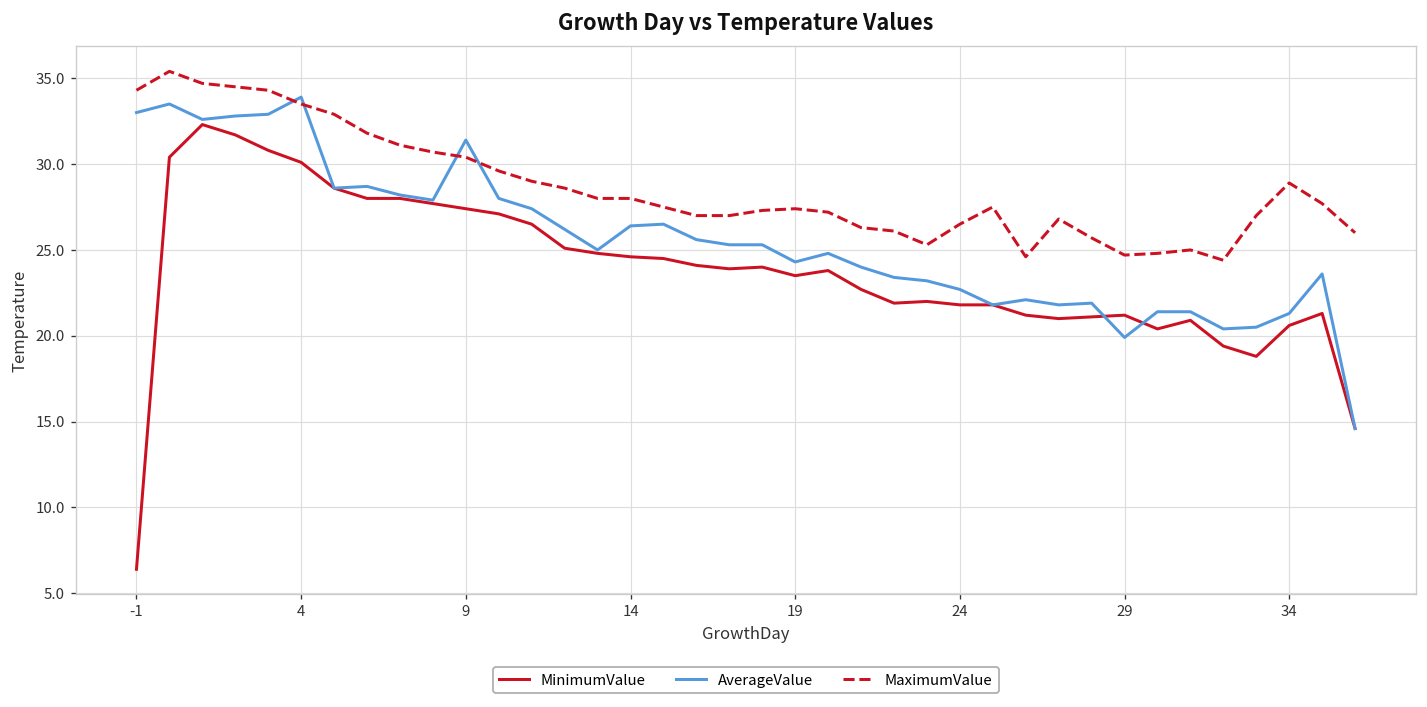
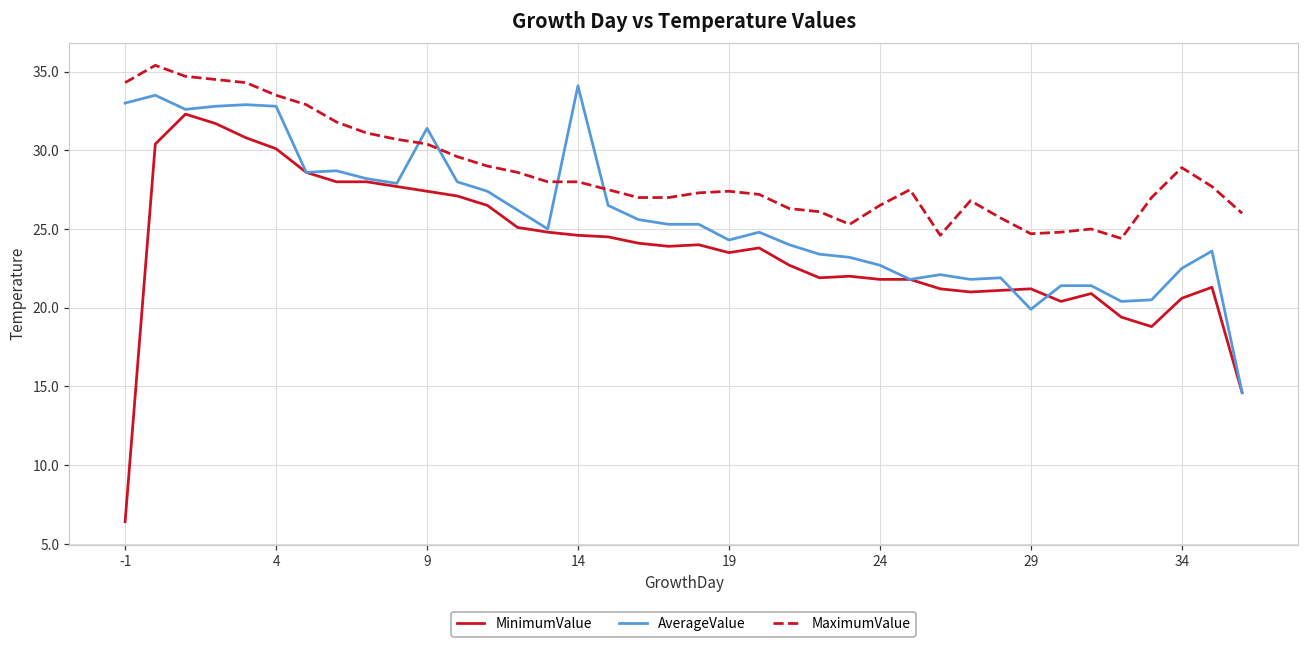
  {
    "AverageValue": {
      "-1": 33.0,
-     "4": 33.9,
+     "4": 32.8,
      "9": 31.4,
-     "14": 26.4,
+     "14": 34.1,
      "19": 24.3,
      "24": 22.7,
      "29": 19.9,
-     "34": 21.3
+     "34": 22.5
    }
  }
